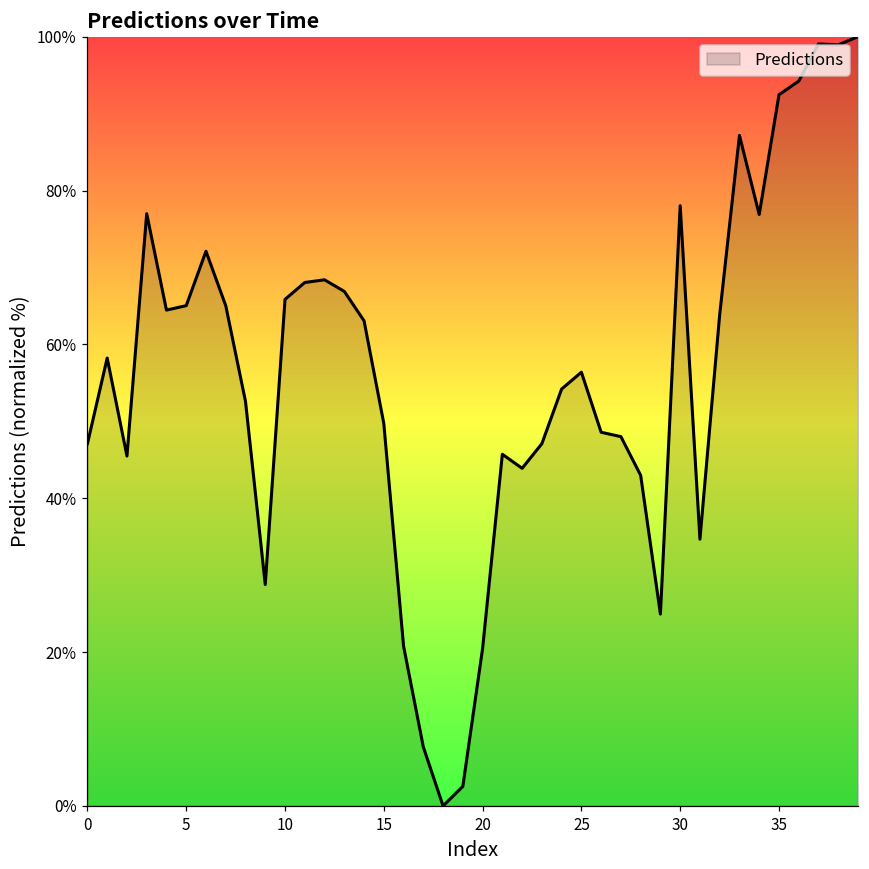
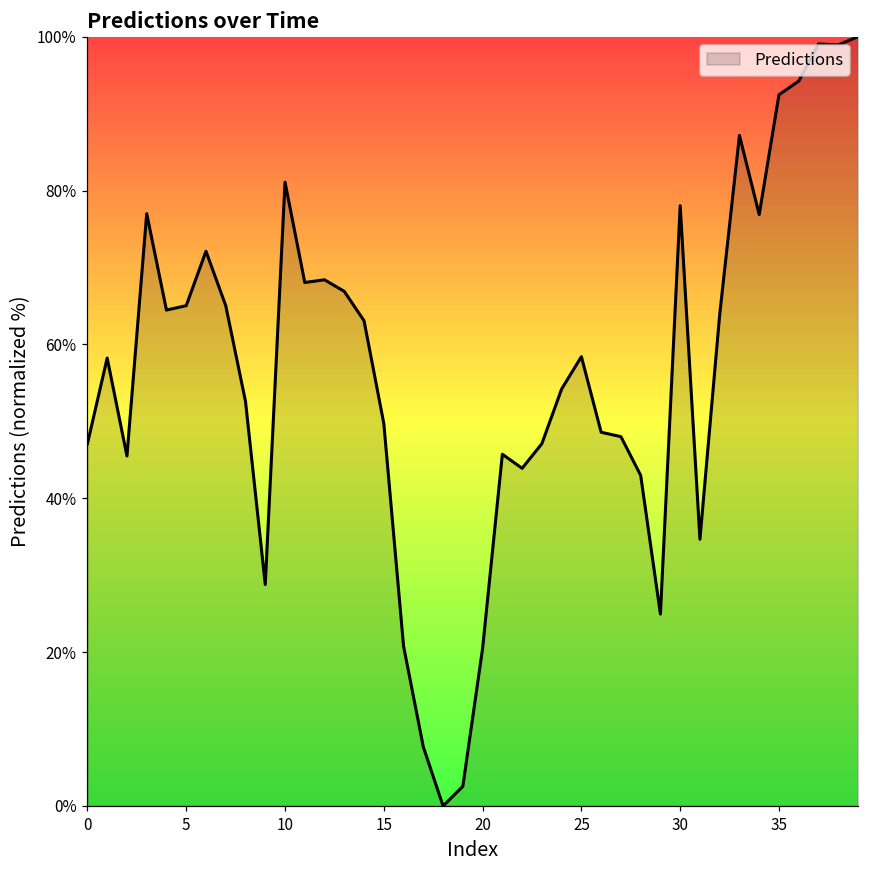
  {
    "0": "47%",
    "5": "65%",
-   "10": "66%",
+   "10": "81%",
    "15": "50%",
    "20": "20%",
-   "25": "56%",
+   "25": "58%",
    "30": "78%",
    "35": "92%"
  }
